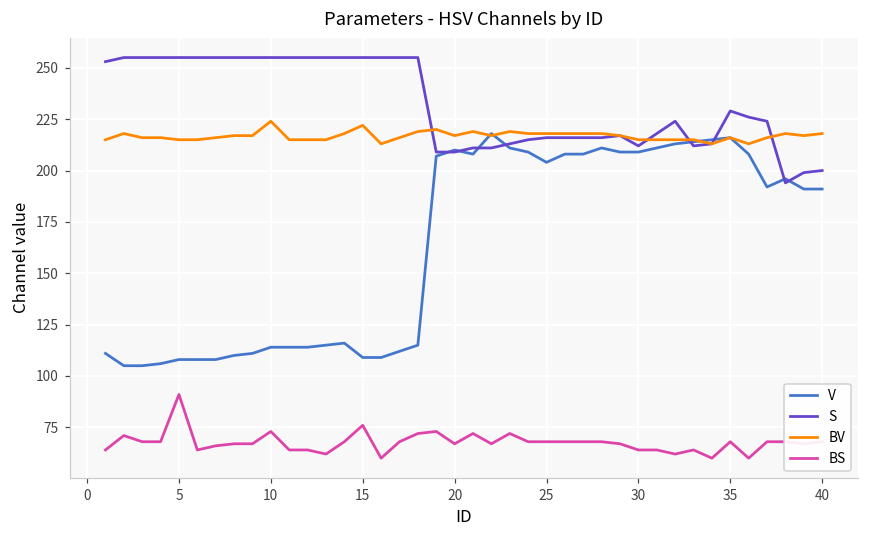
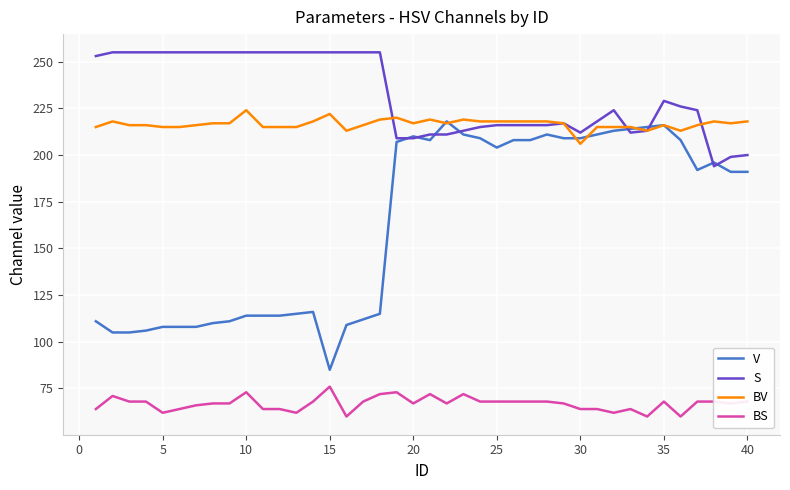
  {
    "V": {
      "5": 108,
      "10": 114,
-     "15": 109,
+     "15": 85,
      "25": 204,
      "30": 209,
      "40": 191
    },
    "S": {
      "5": 255,
      "10": 255,
      "15": 255,
      "25": 216,
      "30": 212,
      "35": 229,
      "40": 200
    },
    "BV": {
      "5": 215,
      "10": 224,
      "15": 222,
      "20": 217,
      "25": 218,
-     "30": 215,
+     "30": 206,
      "40": 218
    },
    "BS": {
-     "5": 91,
+     "5": 62,
      "10": 73,
      "15": 76,
      "20": 67,
      "25": 68,
      "30": 64,
      "35": 68
    }
  }
